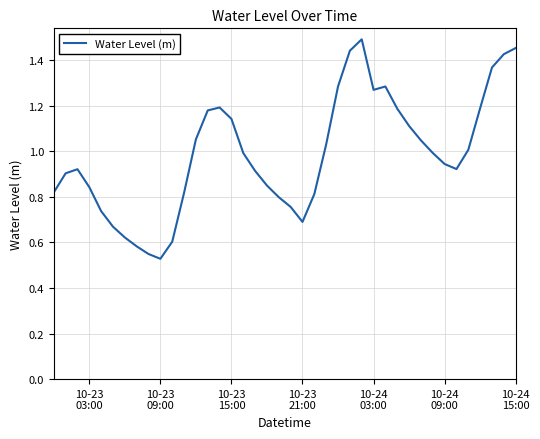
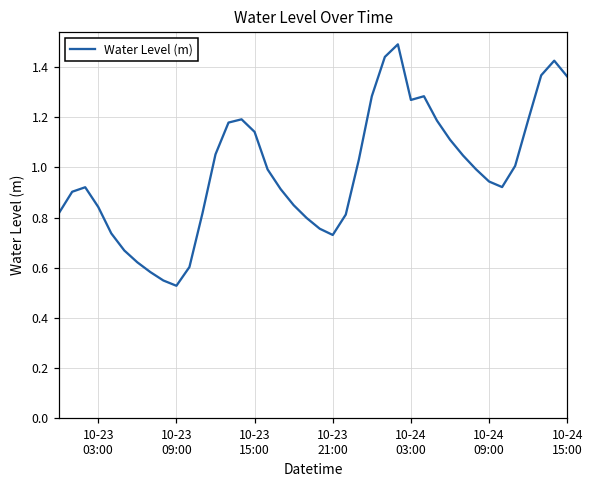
  {
    "10-23 03:00": 0.84,
    "10-23 09:00": 0.53,
    "10-23 15:00": 1.14,
-   "10-23 21:00": 0.69,
+   "10-23 21:00": 0.73,
    "10-24 03:00": 1.27,
    "10-24 09:00": 0.94,
-   "10-24 15:00": 1.45
+   "10-24 15:00": 1.36
  }
